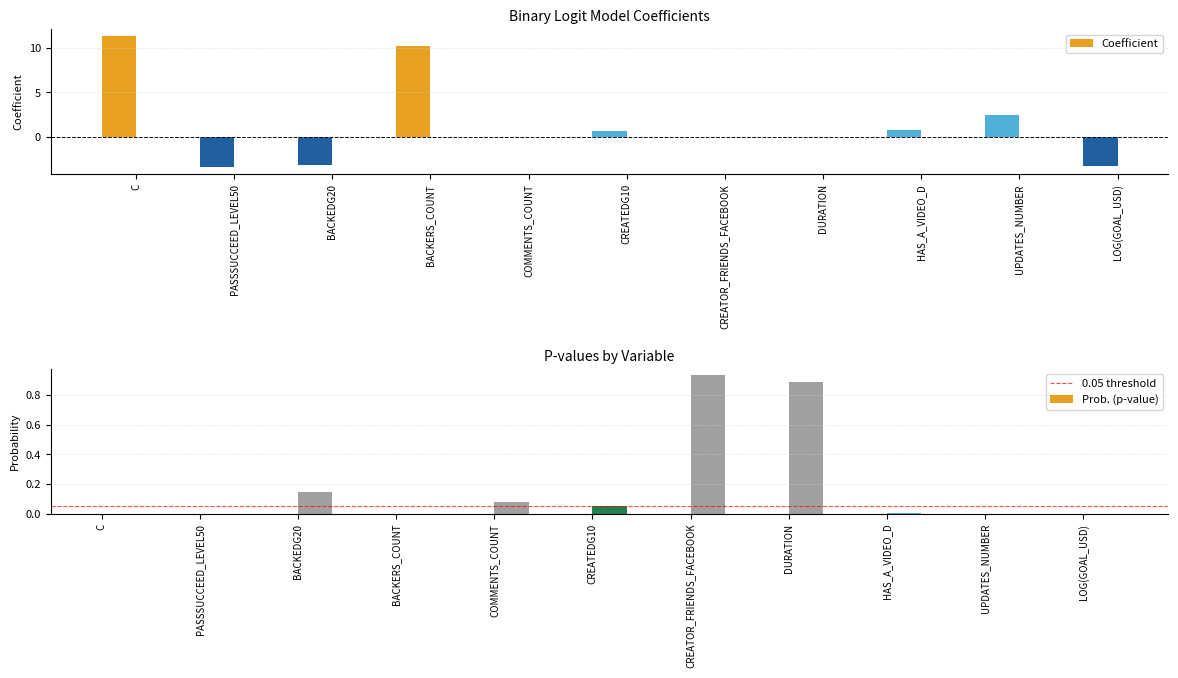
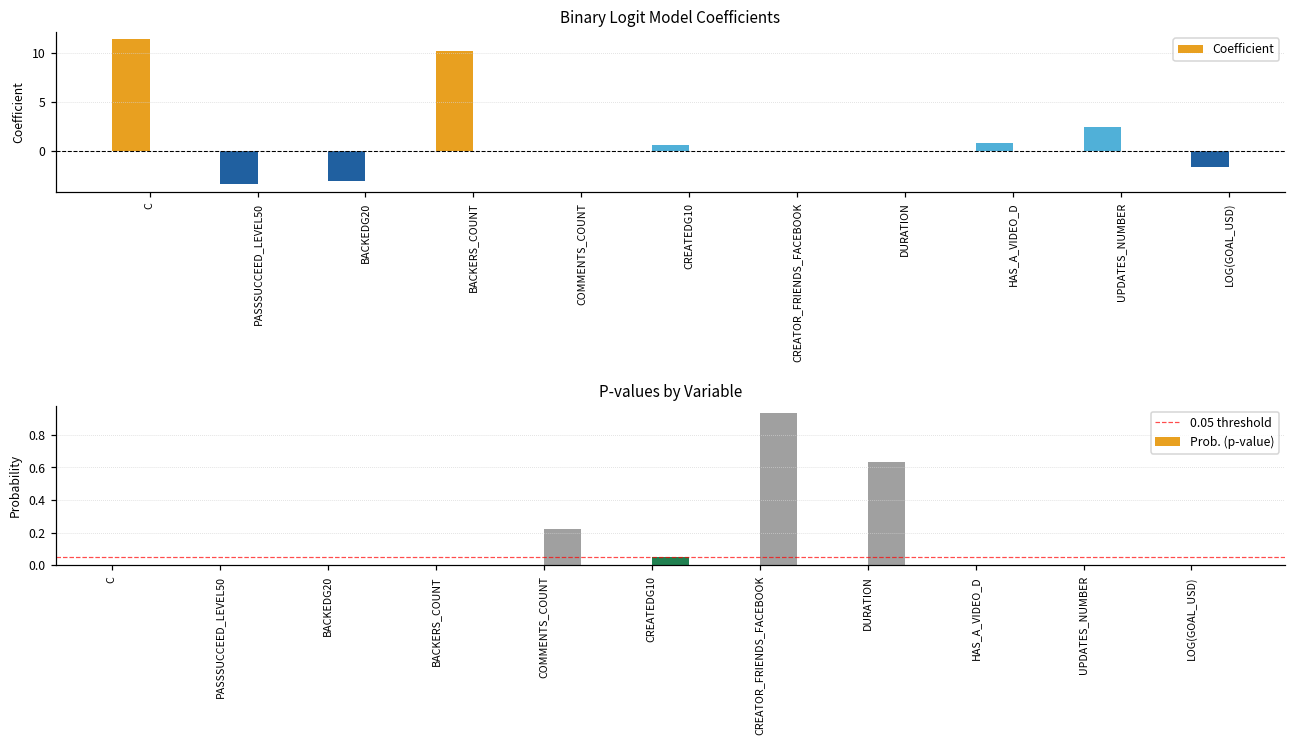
  {
    "Binary Logit Model Coefficients": {
      "C": 11,
      "PASSSUCCEED_LEVEL50": -3,
      "BACKEDG20": -3,
      "BACKERS_COUNT": 10,
      "CREATEDG10": 1,
      "HAS_A_VIDEO_D": 1,
      "UPDATES_NUMBER": 2,
-     "LOG(GOAL_USD)": -3
+     "LOG(GOAL_USD)": -2
    },
    "P-values by Variable": {
      "C": 0.00,
      "PASSSUCCEED_LEVEL50": 0.00,
-     "BACKEDG20": 0.14,
+     "BACKEDG20": 0.00,
      "BACKERS_COUNT": 0.00,
-     "COMMENTS_COUNT": 0.08,
+     "COMMENTS_COUNT": 0.22,
      "CREATEDG10": 0.05,
      "CREATOR_FRIENDS_FACEBOOK": 0.93,
-     "DURATION": 0.89,
+     "DURATION": 0.63,
      "UPDATES_NUMBER": 0.00,
      "LOG(GOAL_USD)": 0.00
    }
  }
